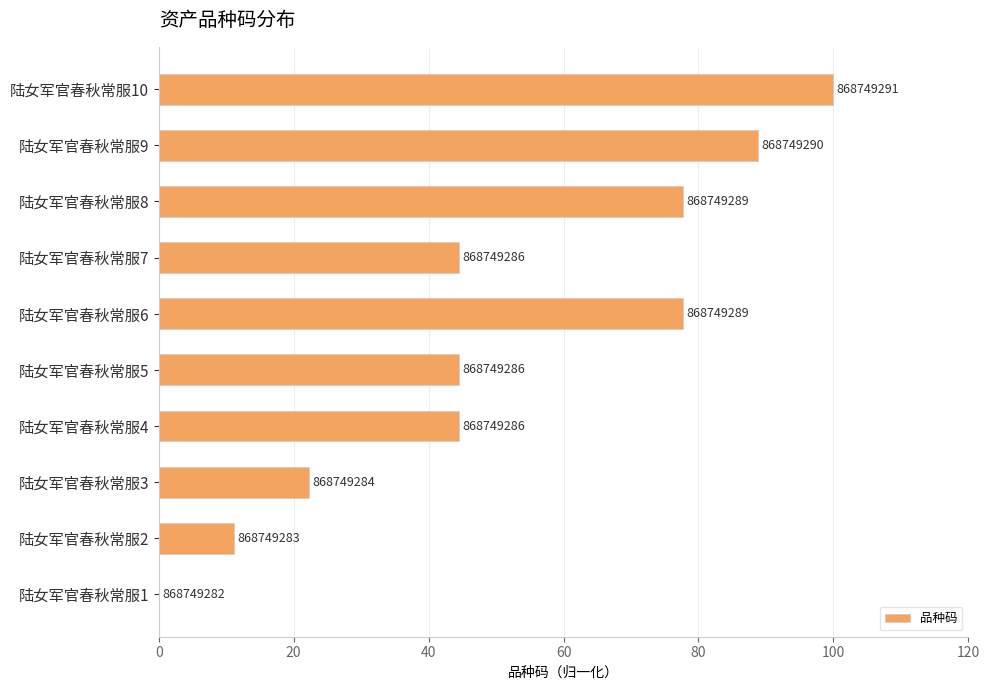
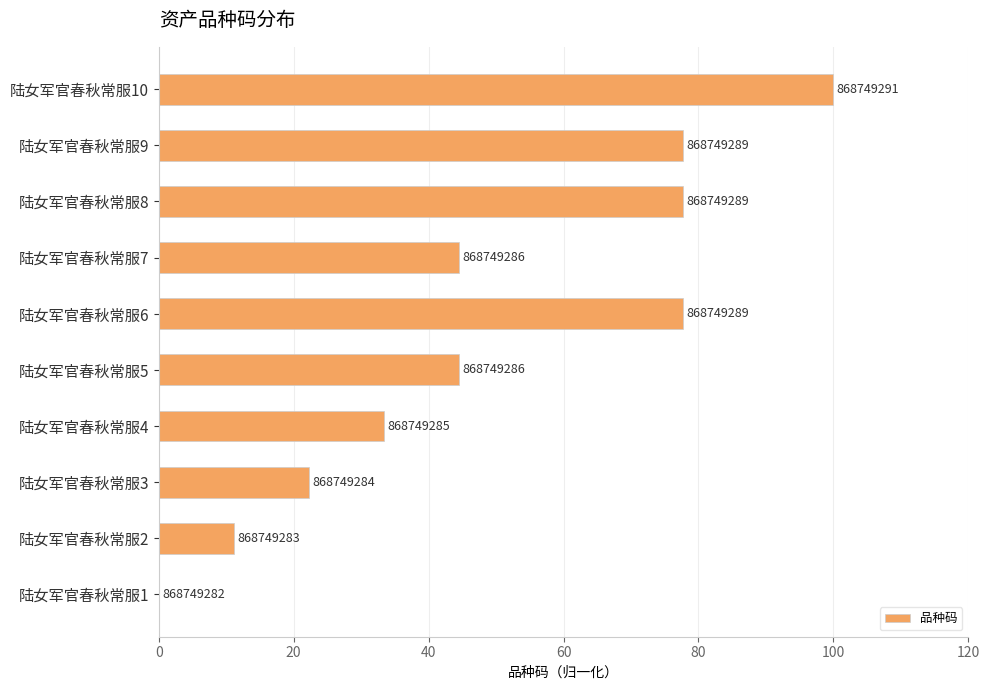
  {
-   "陆女军官春秋常服9": 868749290,
-   "陆女军官春秋常服4": 868749286
+   "陆女军官春秋常服9": 868749289,
+   "陆女军官春秋常服4": 868749285
  }
